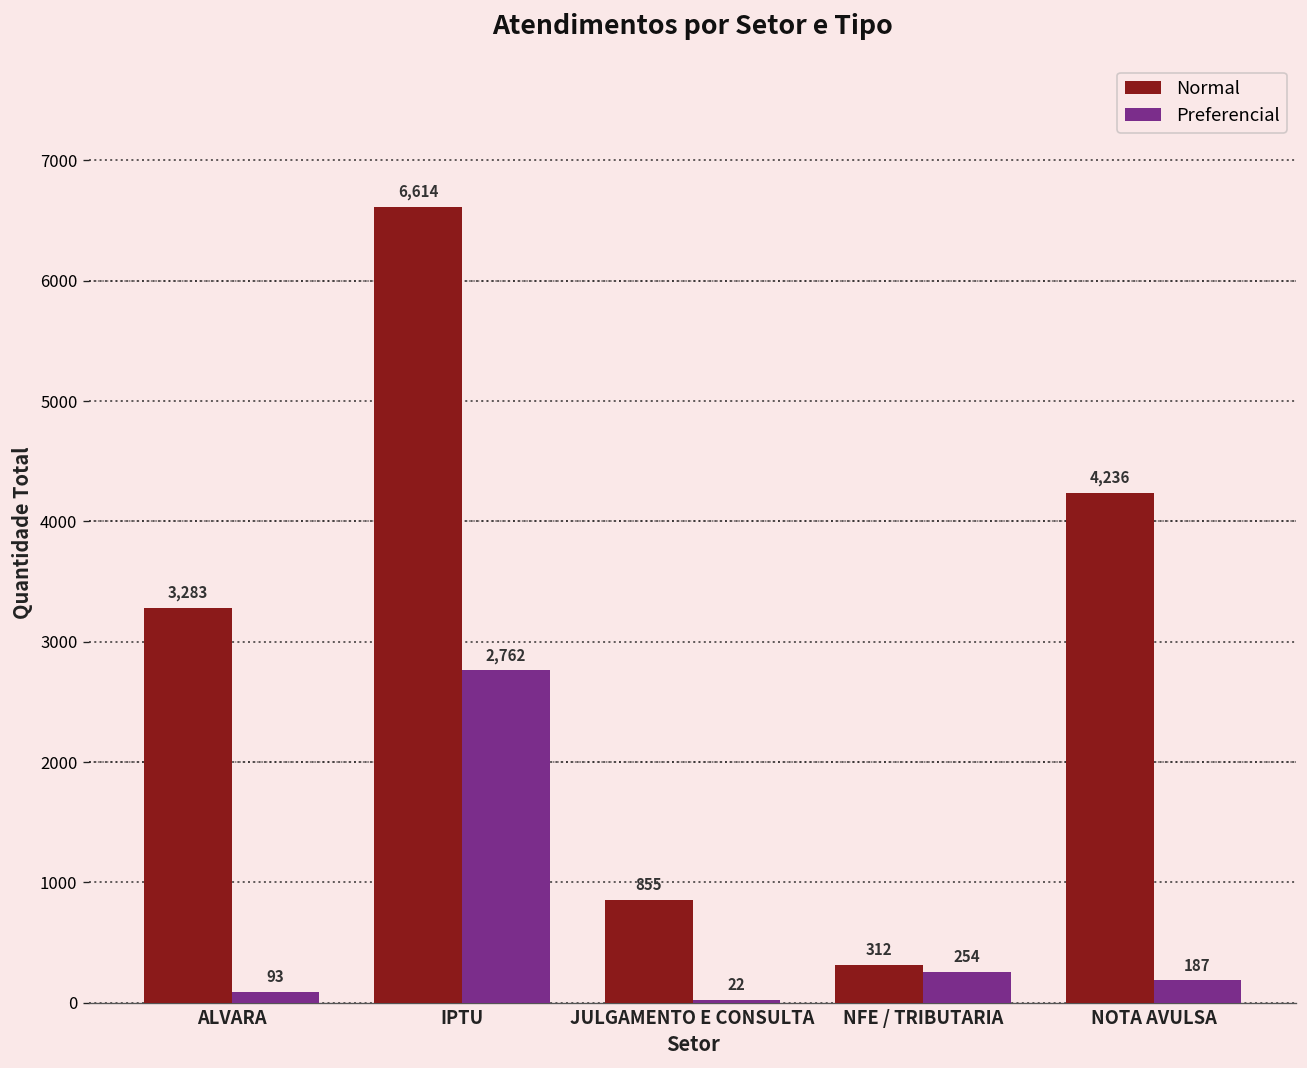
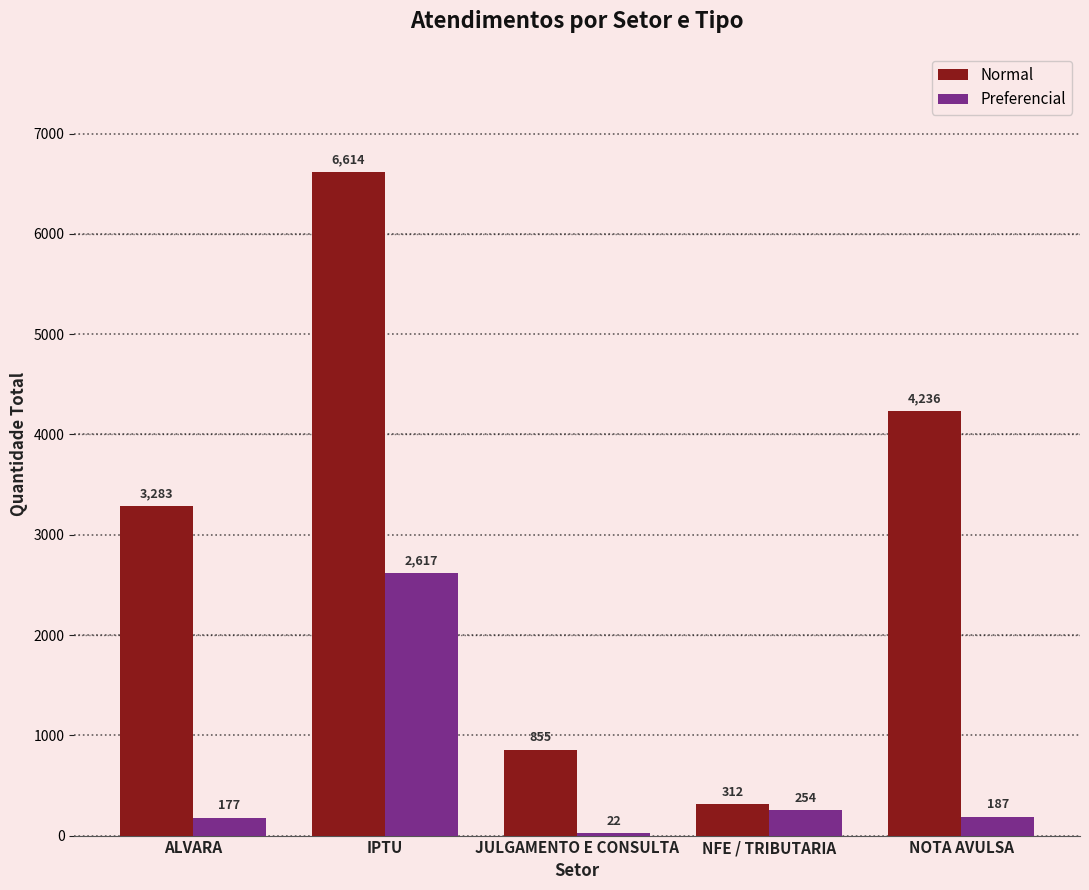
  {
    "Normal": {
      "ALVARA": "3,283",
      "IPTU": "6,614",
      "JULGAMENTO E CONSULTA": "855",
      "NFE / TRIBUTARIA": "312",
      "NOTA AVULSA": "4,236"
    },
    "Preferencial": {
-     "ALVARA": "93",
-     "IPTU": "2,762",
+     "ALVARA": "177",
+     "IPTU": "2,617",
      "JULGAMENTO E CONSULTA": "22",
      "NFE / TRIBUTARIA": "254",
      "NOTA AVULSA": "187"
    }
  }
